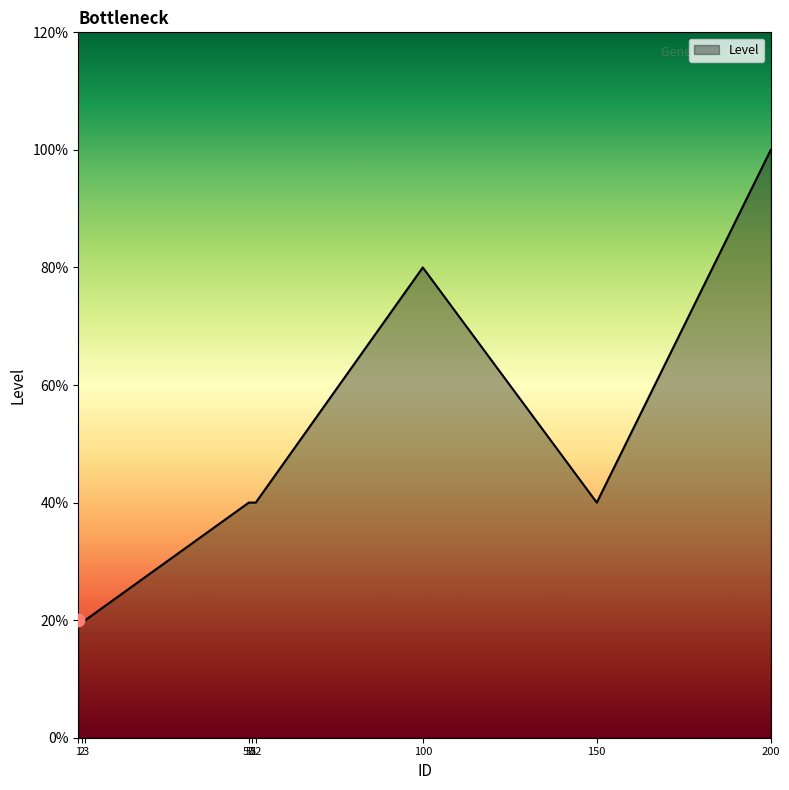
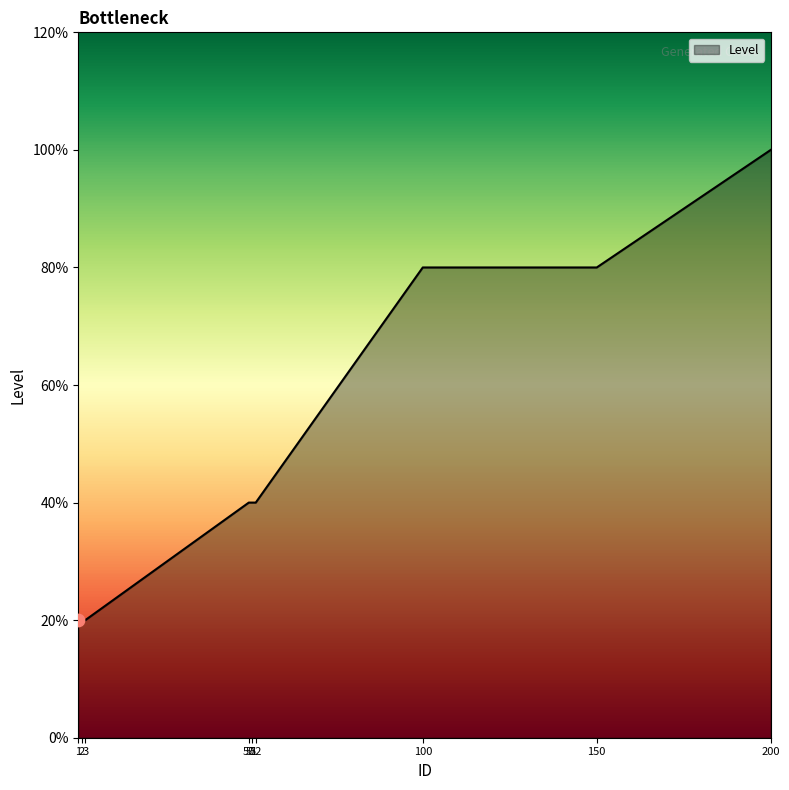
  {
    "Level": {
      "100": "80%",
-     "150": "40%",
+     "150": "80%",
      "200": "100%"
    }
  }
